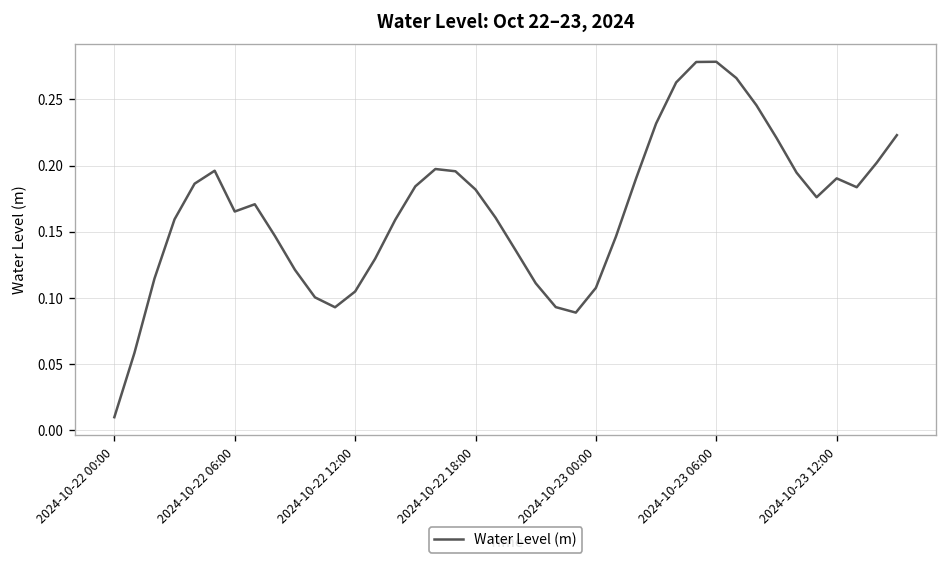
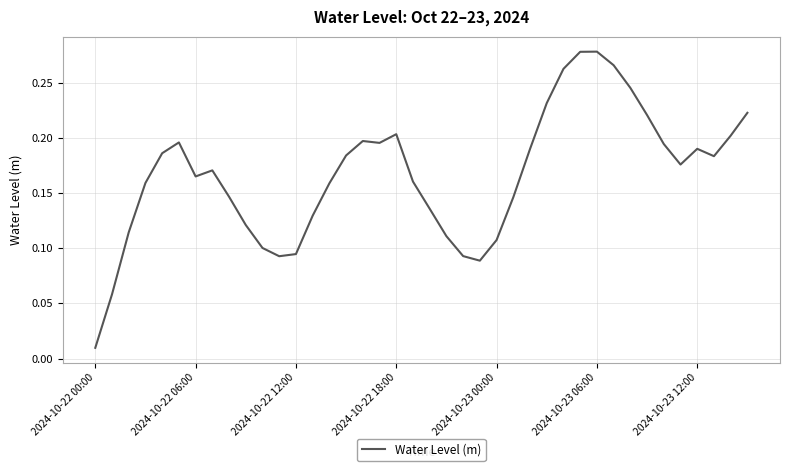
  {
    "2024-10-22 00:00": 0.010,
    "2024-10-22 06:00": 0.165,
-   "2024-10-22 12:00": 0.105,
-   "2024-10-22 18:00": 0.182,
+   "2024-10-22 12:00": 0.095,
+   "2024-10-22 18:00": 0.204,
    "2024-10-23 00:00": 0.108,
    "2024-10-23 06:00": 0.278,
    "2024-10-23 12:00": 0.190
  }
